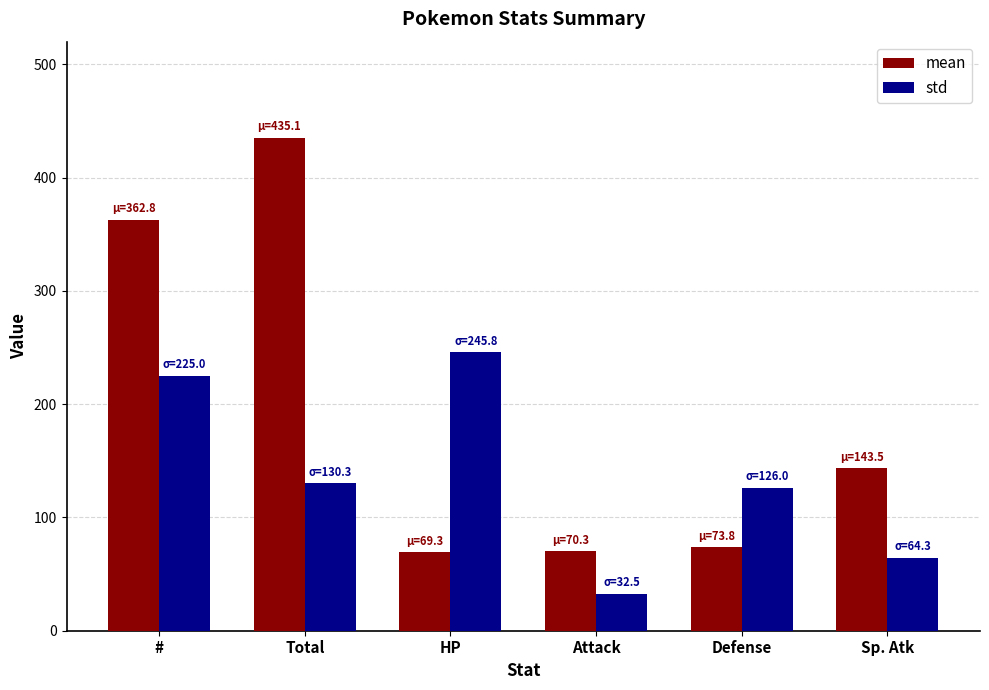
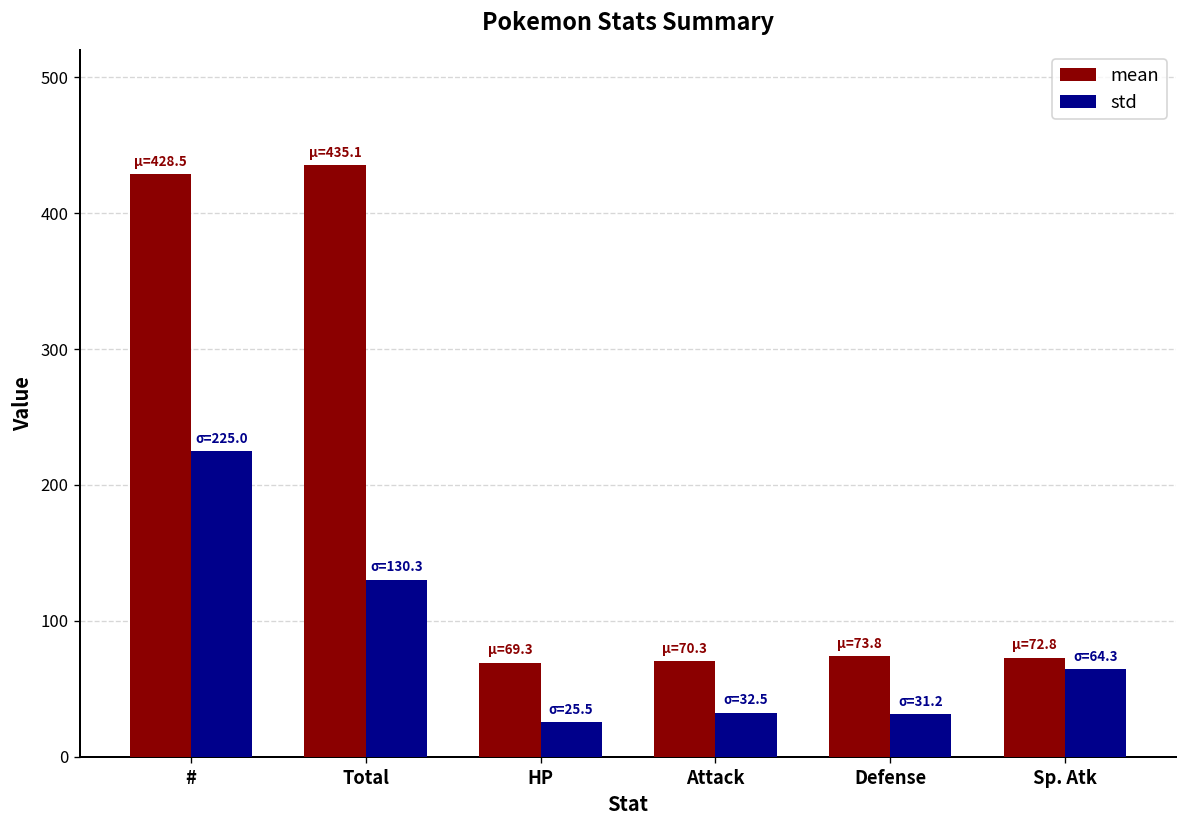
  {
    "mean": {
-     "#": 362.8,
+     "#": 428.5,
      "Total": 435.1,
      "HP": 69.3,
      "Attack": 70.3,
      "Defense": 73.8,
-     "Sp. Atk": 143.5
+     "Sp. Atk": 72.8
    },
    "std": {
      "#": 225.0,
      "Total": 130.3,
-     "HP": 245.8,
+     "HP": 25.5,
      "Attack": 32.5,
-     "Defense": 126.0,
+     "Defense": 31.2,
      "Sp. Atk": 64.3
    }
  }
